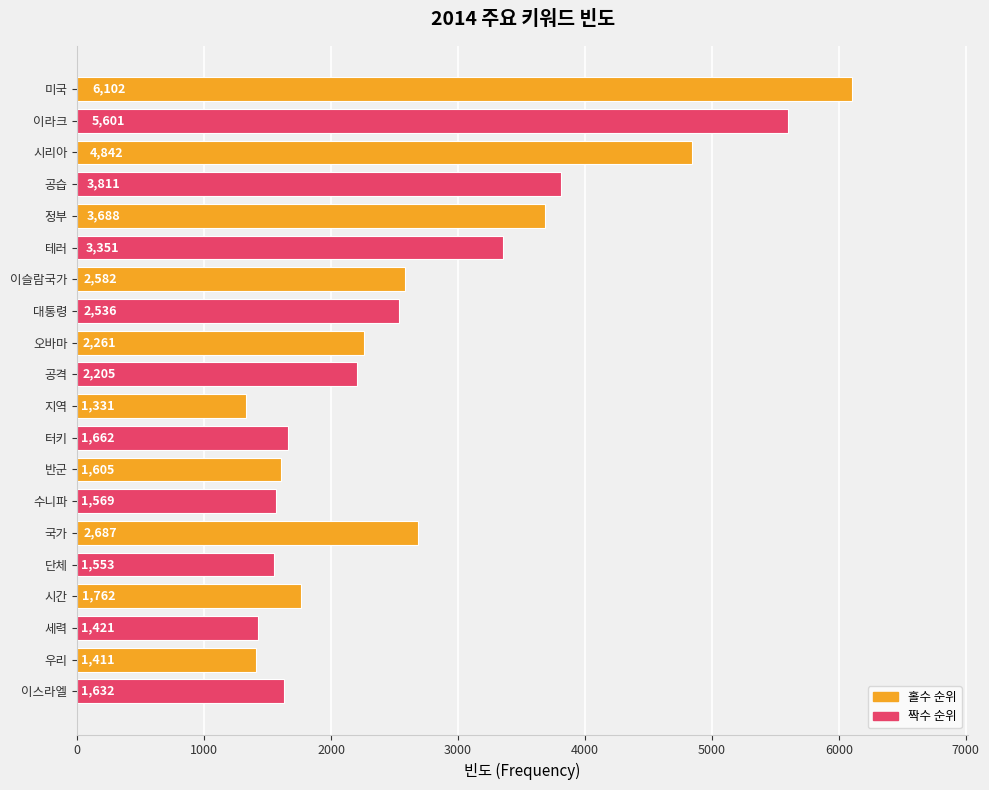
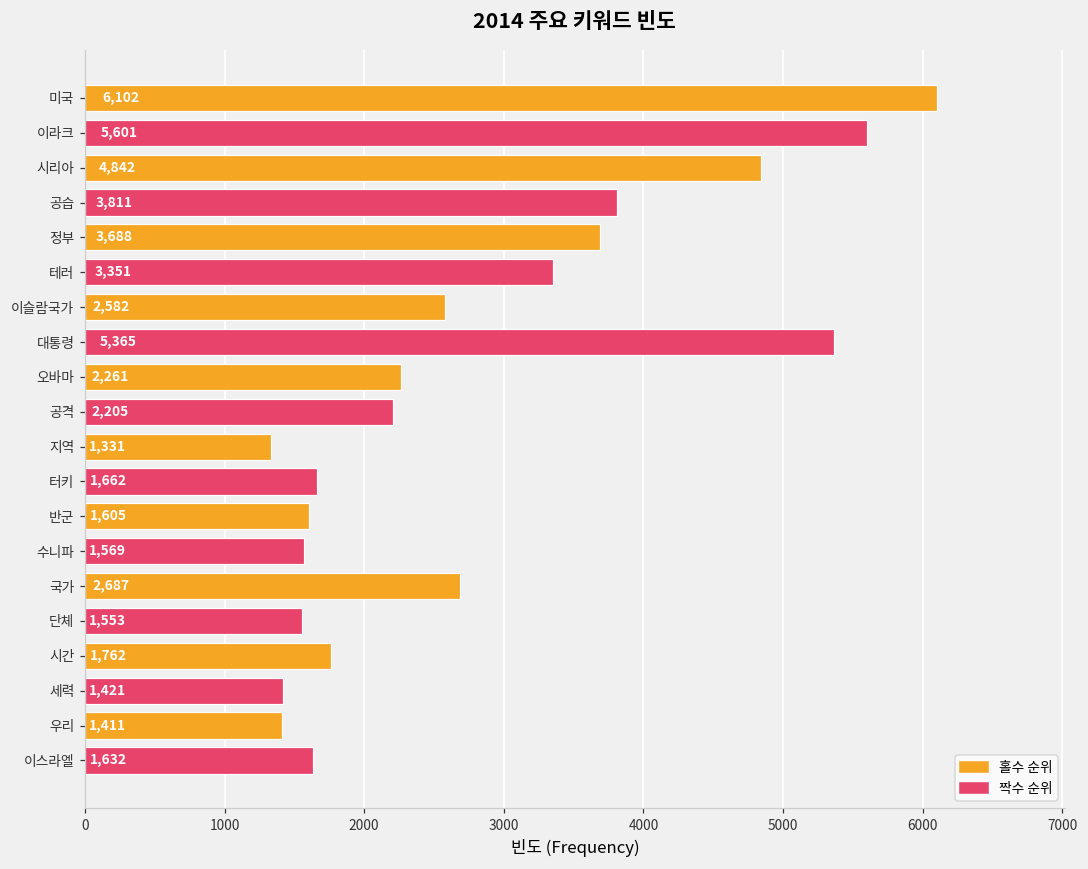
  {
    "미국": "6,102",
    "이라크": "5,601",
    "시리아": "4,842",
    "공습": "3,811",
    "정부": "3,688",
    "테러": "3,351",
    "이슬람국가": "2,582",
-   "대통령": "2,536",
+   "대통령": "5,365",
    "오바마": "2,261",
    "공격": "2,205",
    "지역": "1,331",
    "터키": "1,662",
    "반군": "1,605",
    "수니파": "1,569",
    "국가": "2,687",
    "단체": "1,553",
    "시간": "1,762",
    "세력": "1,421",
    "우리": "1,411",
    "이스라엘": "1,632"
  }
